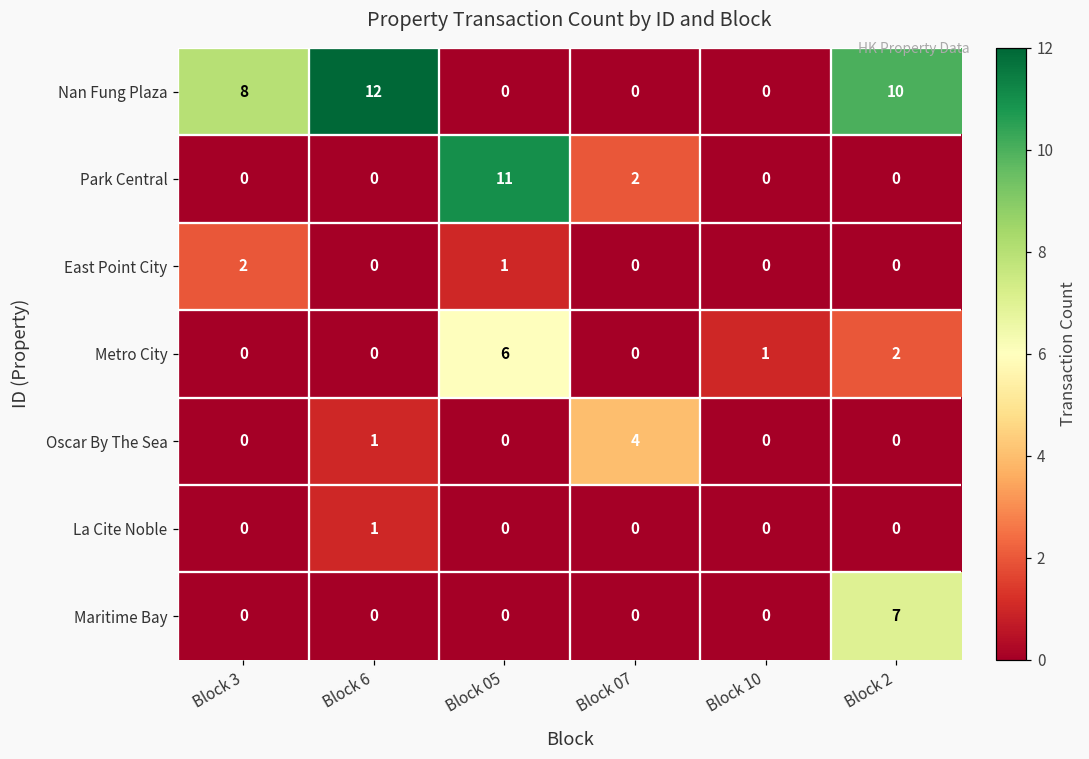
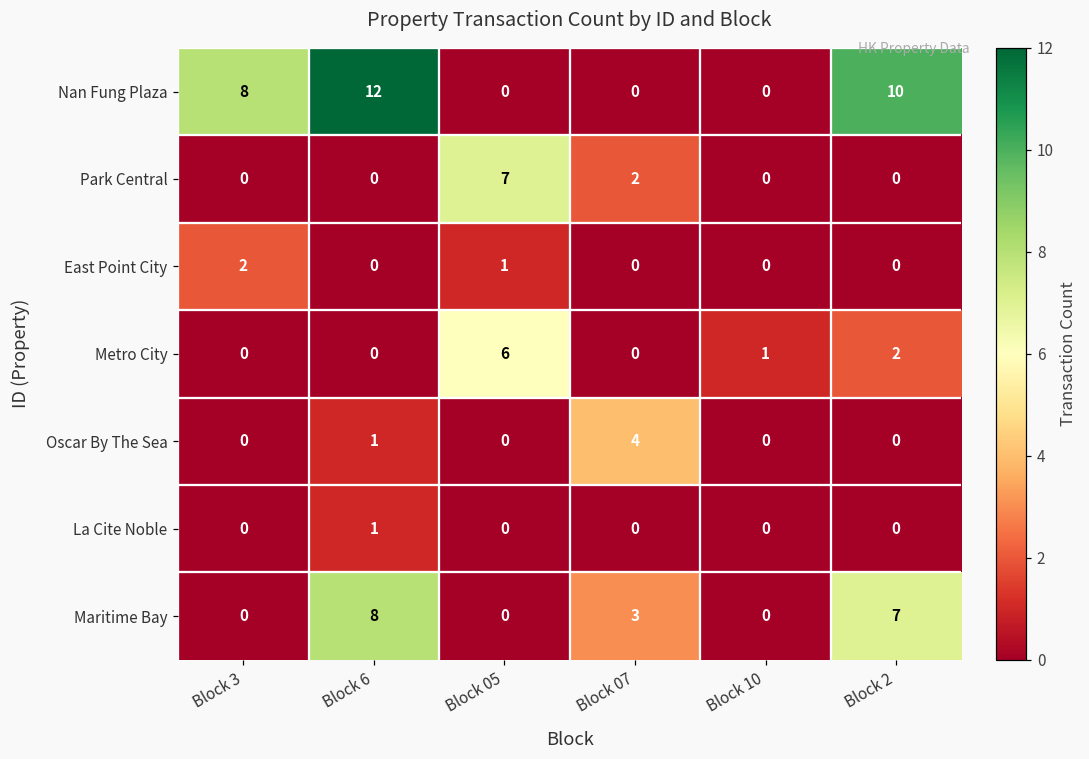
  {
    "Nan Fung Plaza": {
      "Block 3": 8,
      "Block 6": 12,
      "Block 05": 0,
      "Block 07": 0,
      "Block 10": 0
    },
    "Park Central": {
      "Block 3": 0,
      "Block 6": 0,
-     "Block 05": 11,
+     "Block 05": 7,
      "Block 07": 2,
      "Block 10": 0,
      "Block 2": 0
    },
    "East Point City": {
      "Block 3": 2,
      "Block 6": 0,
      "Block 05": 1,
      "Block 07": 0,
      "Block 10": 0,
      "Block 2": 0
    },
    "Metro City": {
      "Block 3": 0,
      "Block 6": 0,
      "Block 05": 6,
      "Block 07": 0,
      "Block 10": 1,
      "Block 2": 2
    },
    "Oscar By The Sea": {
      "Block 3": 0,
      "Block 6": 1,
      "Block 05": 0,
      "Block 07": 4,
      "Block 10": 0,
      "Block 2": 0
    },
    "La Cite Noble": {
      "Block 3": 0,
      "Block 6": 1,
      "Block 05": 0,
      "Block 07": 0,
      "Block 10": 0,
      "Block 2": 0
    },
    "Maritime Bay": {
      "Block 3": 0,
-     "Block 6": 0,
+     "Block 6": 8,
      "Block 05": 0,
-     "Block 07": 0,
+     "Block 07": 3,
      "Block 10": 0,
      "Block 2": 7
    }
  }
